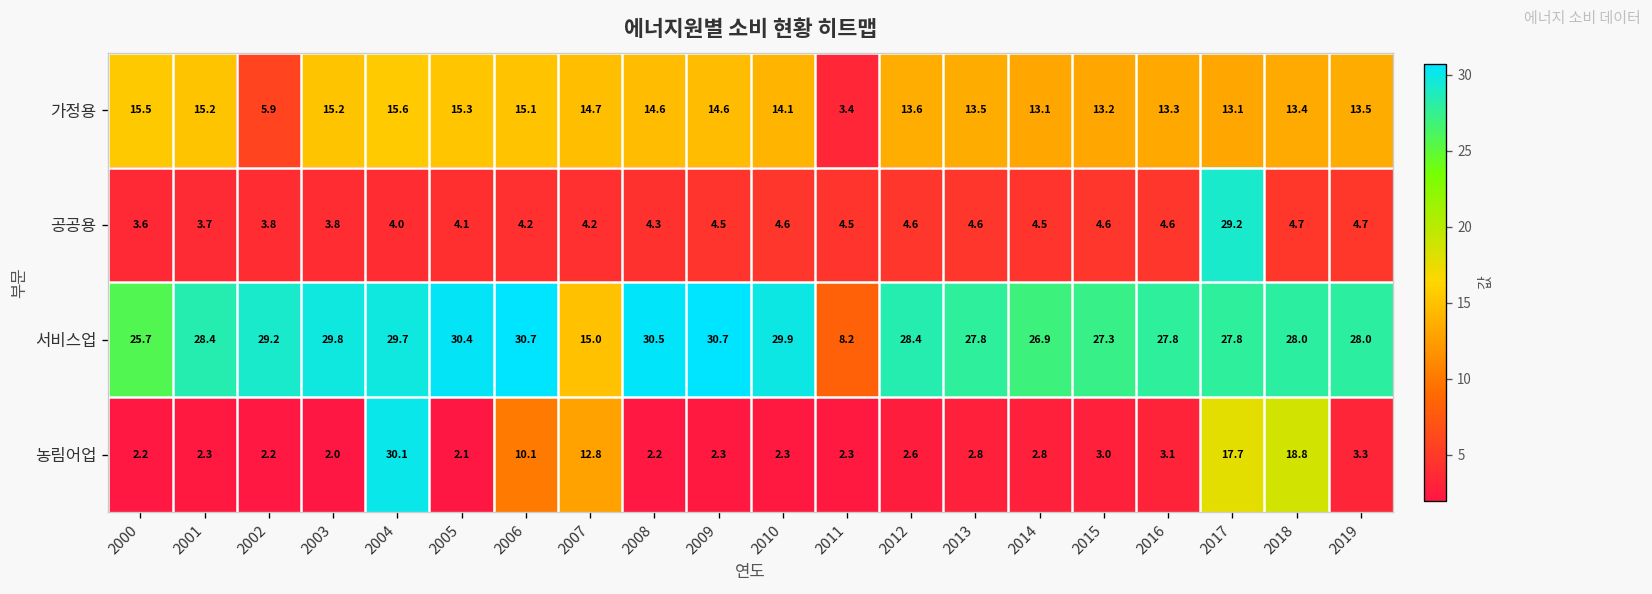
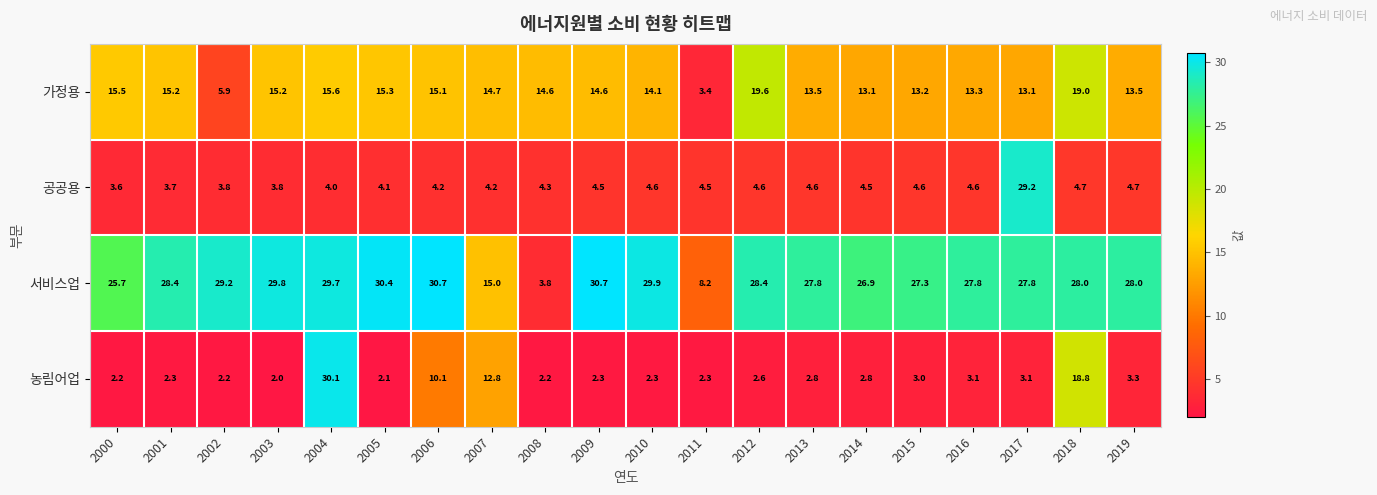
  {
    "가정용": {
      "2000": 15.5,
      "2001": 15.2,
      "2002": 5.9,
      "2003": 15.2,
      "2004": 15.6,
      "2005": 15.3,
      "2006": 15.1,
      "2007": 14.7,
      "2008": 14.6,
      "2009": 14.6,
      "2010": 14.1,
      "2011": 3.4,
-     "2012": 13.6,
+     "2012": 19.6,
      "2013": 13.5,
      "2014": 13.1,
      "2015": 13.2,
      "2016": 13.3,
      "2017": 13.1,
-     "2018": 13.4,
+     "2018": 19.0,
      "2019": 13.5
    },
    "공공용": {
      "2000": 3.6,
      "2001": 3.7,
      "2002": 3.8,
      "2003": 3.8,
      "2004": 4.0,
      "2005": 4.1,
      "2006": 4.2,
      "2007": 4.2,
      "2008": 4.3,
      "2009": 4.5,
      "2010": 4.6,
      "2011": 4.5,
      "2012": 4.6,
      "2013": 4.6,
      "2014": 4.5,
      "2015": 4.6,
      "2016": 4.6,
      "2017": 29.2,
      "2018": 4.7,
      "2019": 4.7
    },
    "서비스업": {
      "2000": 25.7,
      "2001": 28.4,
      "2002": 29.2,
      "2003": 29.8,
      "2004": 29.7,
      "2005": 30.4,
      "2006": 30.7,
      "2007": 15.0,
-     "2008": 30.5,
+     "2008": 3.8,
      "2009": 30.7,
      "2010": 29.9,
      "2011": 8.2,
      "2012": 28.4,
      "2013": 27.8,
      "2014": 26.9,
      "2015": 27.3,
      "2016": 27.8,
      "2017": 27.8,
      "2018": 28.0,
      "2019": 28.0
    },
    "농림어업": {
      "2000": 2.2,
      "2001": 2.3,
      "2002": 2.2,
      "2003": 2.0,
      "2004": 30.1,
      "2005": 2.1,
      "2006": 10.1,
      "2007": 12.8,
      "2008": 2.2,
      "2009": 2.3,
      "2010": 2.3,
      "2011": 2.3,
      "2012": 2.6,
      "2013": 2.8,
      "2014": 2.8,
      "2015": 3.0,
      "2016": 3.1,
-     "2017": 17.7,
+     "2017": 3.1,
      "2018": 18.8,
      "2019": 3.3
    }
  }
